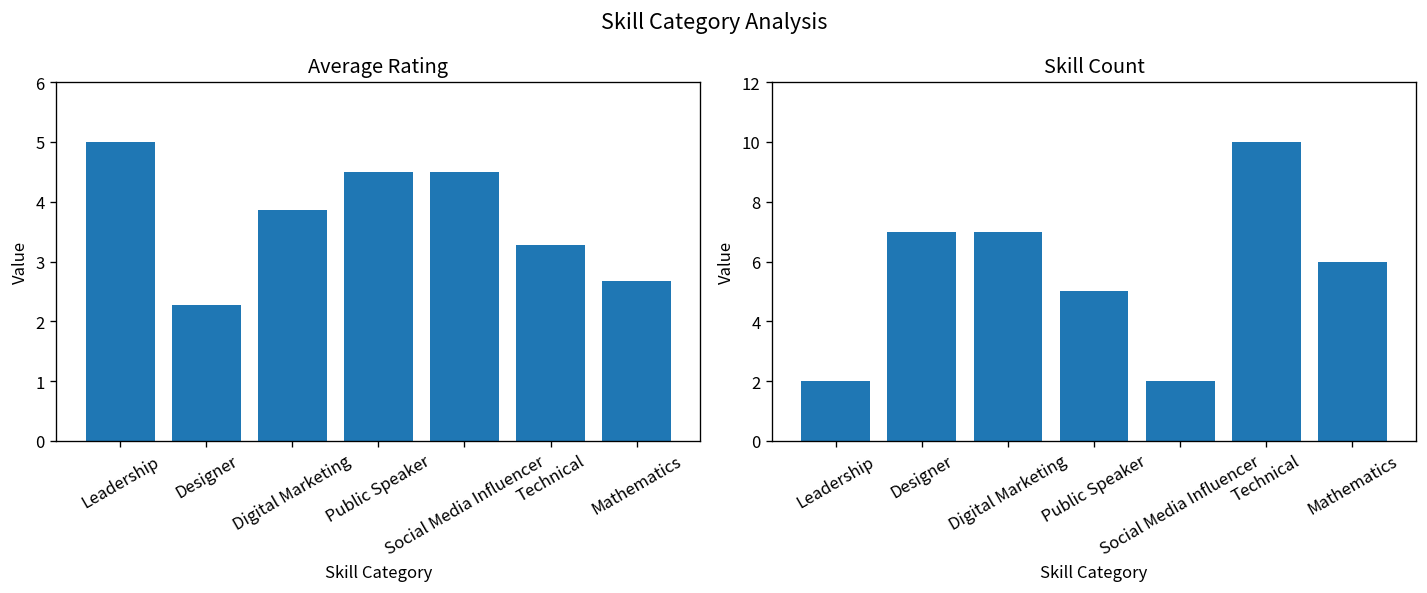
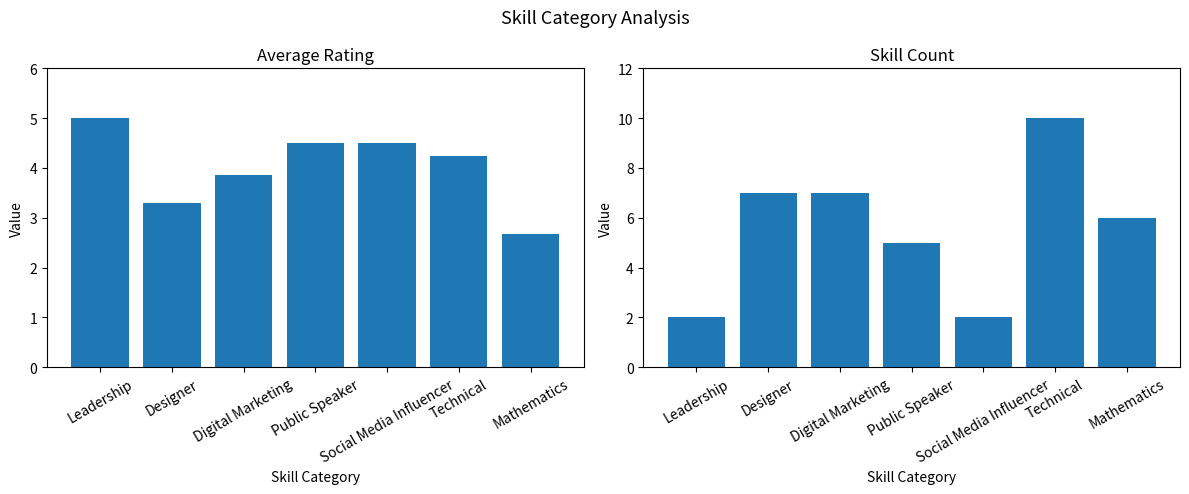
  {
    "Average Rating": {
      "Leadership": 5.0,
-     "Designer": 2.3,
+     "Designer": 3.3,
      "Digital Marketing": 3.9,
      "Public Speaker": 4.5,
      "Social Media Influencer": 4.5,
-     "Technical": 3.3,
+     "Technical": 4.3,
      "Mathematics": 2.7
    },
    "Skill Count": {
      "Leadership": 2.0,
      "Designer": 7.0,
      "Digital Marketing": 7.0,
      "Public Speaker": 5.0,
      "Social Media Influencer": 2.0,
      "Technical": 10.0,
      "Mathematics": 6.0
    }
  }
